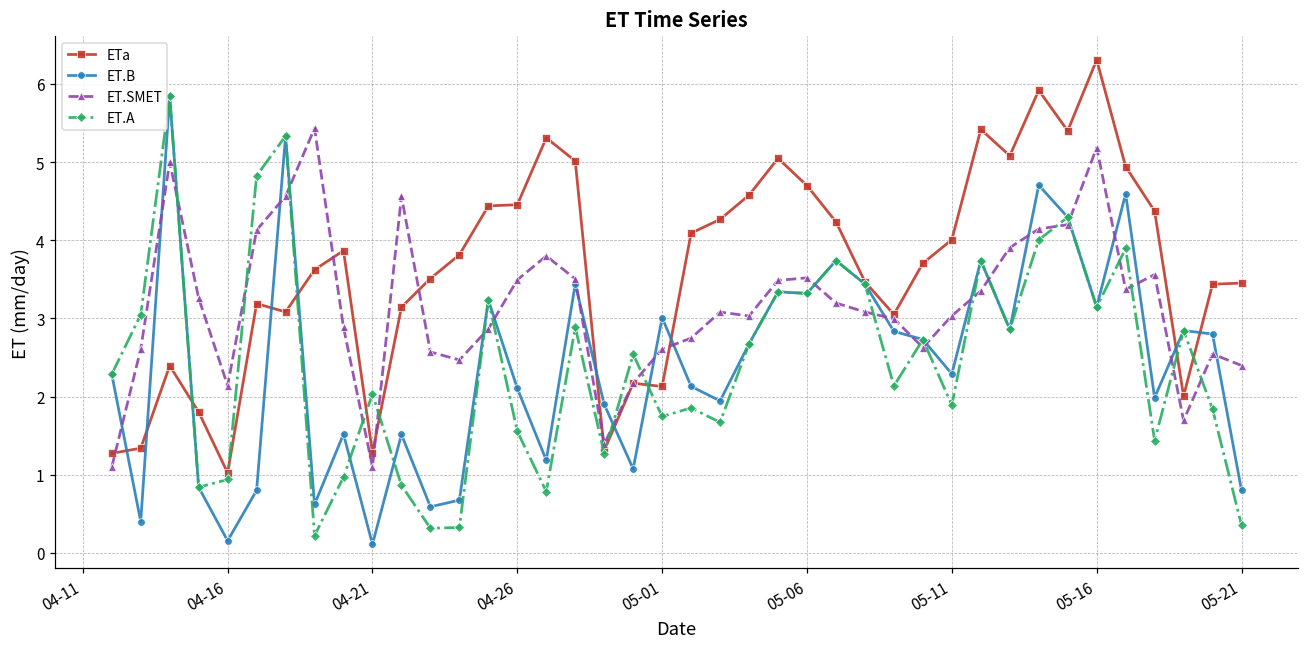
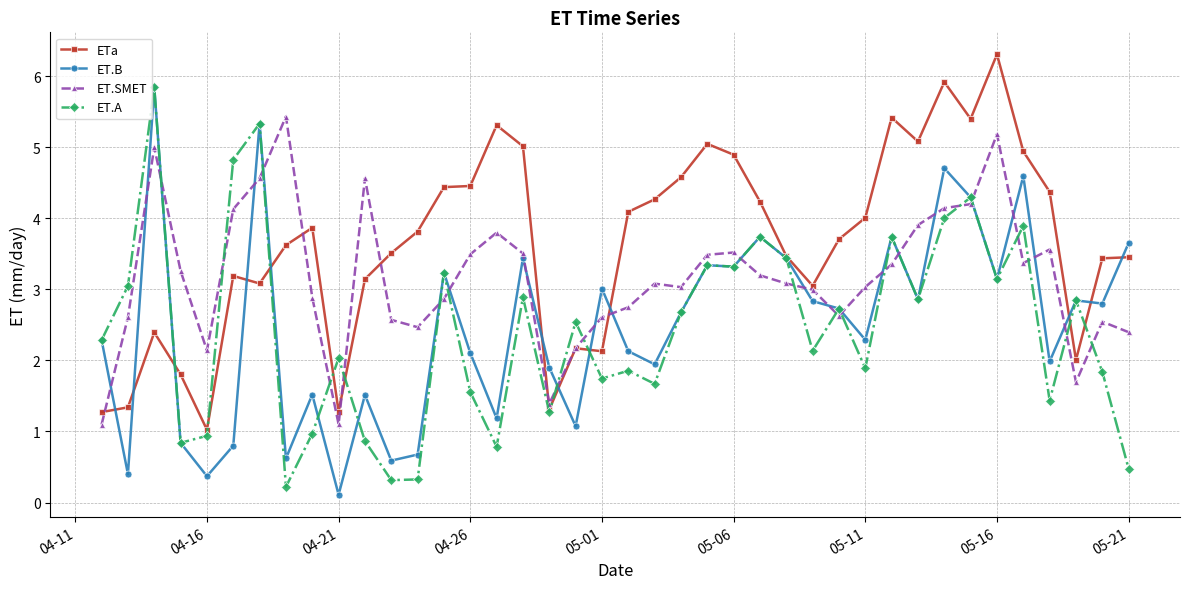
  {
    "ETa": {
      "04-16": 1.0,
      "04-21": 1.3,
      "04-26": 4.5,
      "05-01": 2.1,
-     "05-06": 4.7,
+     "05-06": 4.9,
      "05-11": 4.0,
      "05-16": 6.3,
      "05-21": 3.5
    },
    "ET.B": {
-     "04-16": 0.2,
+     "04-16": 0.4,
      "04-21": 0.1,
      "04-26": 2.1,
      "05-01": 3.0,
      "05-11": 2.3,
-     "05-21": 0.8
+     "05-21": 3.7
    },
    "ET.SMET": {
      "04-16": 2.1,
      "04-21": 1.1,
      "04-26": 3.5,
      "05-01": 2.6,
      "05-06": 3.5,
      "05-11": 3.0,
      "05-16": 5.2,
      "05-21": 2.4
    },
    "ET.A": {
      "04-16": 0.9,
      "04-21": 2.0,
      "04-26": 1.6,
      "05-01": 1.7,
      "05-11": 1.9,
-     "05-21": 0.4
+     "05-21": 0.5
    }
  }
